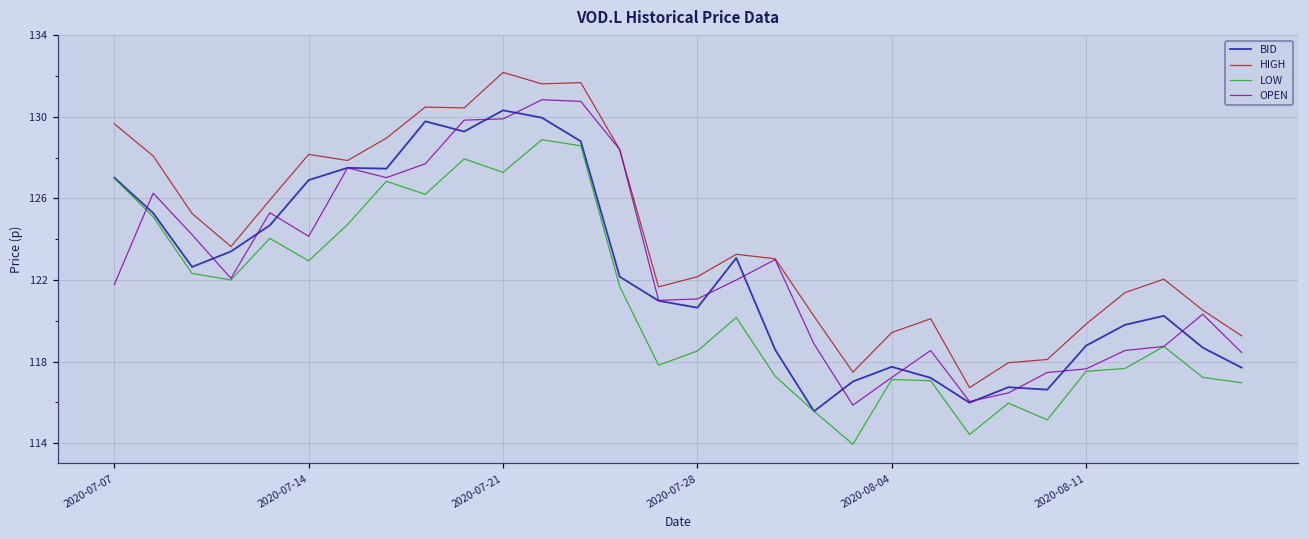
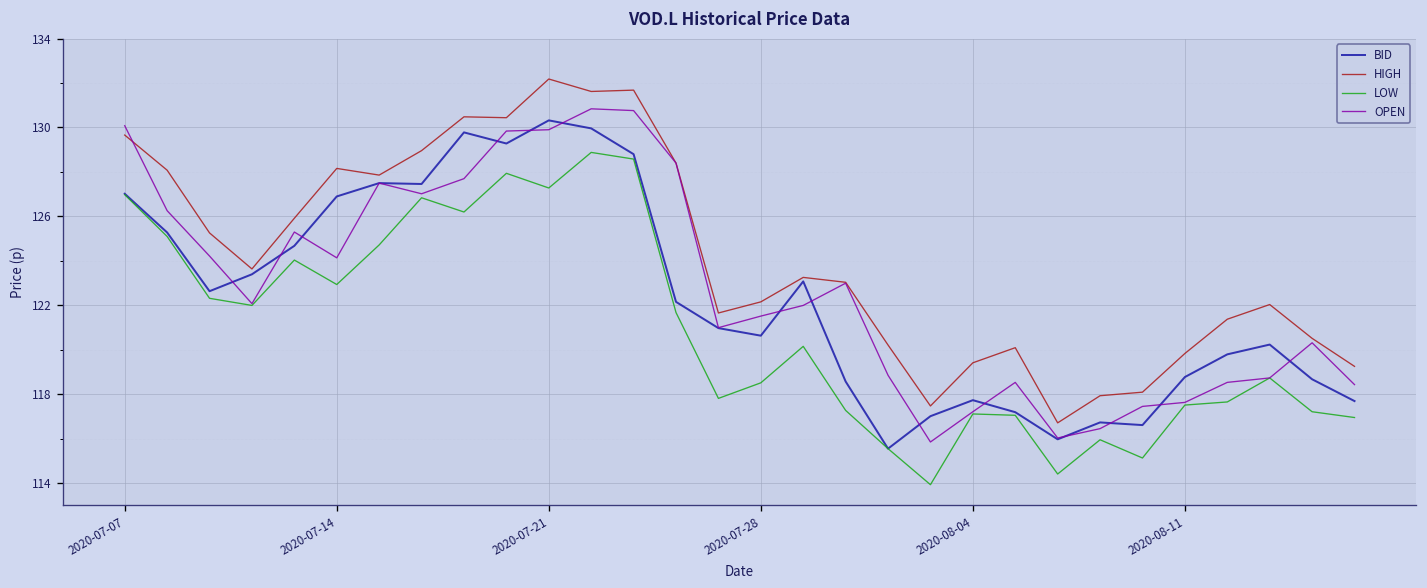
  {
    "BID": {
      "2020-07-14": 126.9,
      "2020-07-21": 130.3,
      "2020-07-28": 120.6,
      "2020-08-04": 117.7,
      "2020-08-11": 118.8
    },
    "HIGH": {
      "2020-07-07": 129.7,
      "2020-07-14": 128.2,
      "2020-07-21": 132.2,
      "2020-07-28": 122.2,
      "2020-08-04": 119.4,
      "2020-08-11": 119.8
    },
    "LOW": {
      "2020-07-14": 122.9,
      "2020-07-21": 127.3,
      "2020-07-28": 118.5
    },
    "OPEN": {
-     "2020-07-07": 121.8,
+     "2020-07-07": 130.1,
      "2020-07-14": 124.1,
      "2020-07-21": 129.9,
-     "2020-07-28": 121.1
+     "2020-07-28": 121.5
    }
  }
